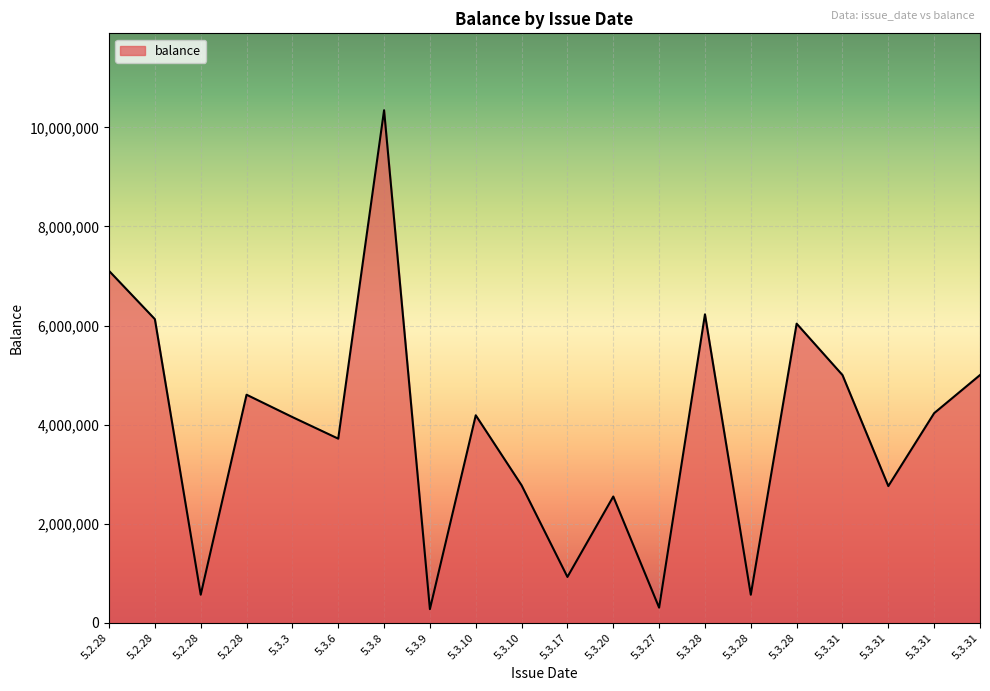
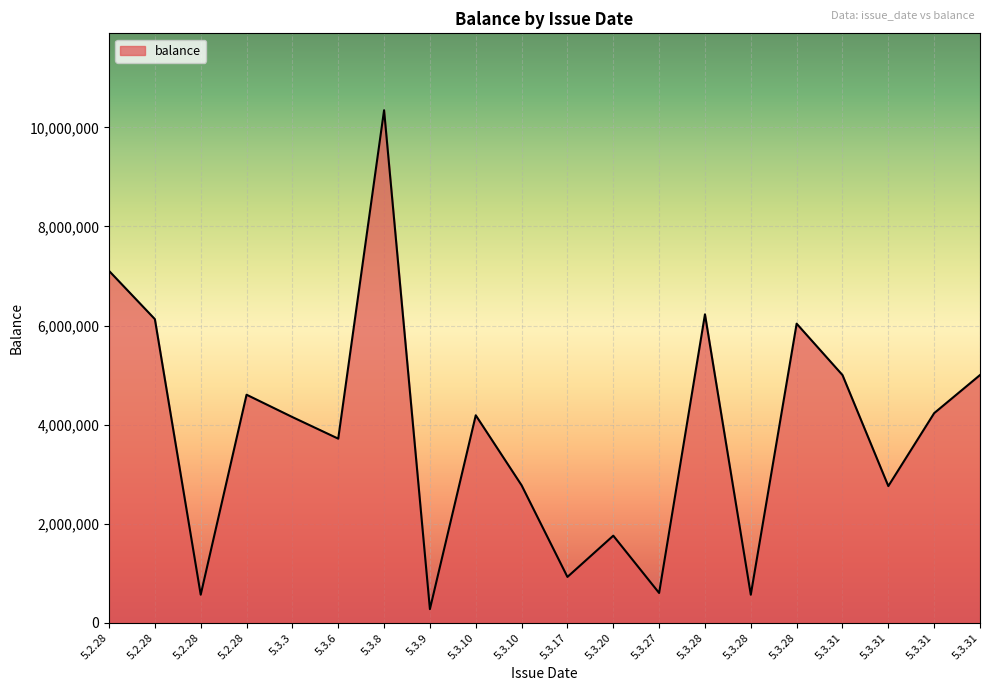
  {
    "5.3.3": "4,200,000",
    "5.3.6": "3,700,000",
    "5.3.8": "10,300,000",
    "5.3.9": "300,000",
    "5.3.17": "900,000",
-   "5.3.20": "2,500,000",
-   "5.3.27": "300,000"
+   "5.3.20": "1,800,000",
+   "5.3.27": "600,000"
  }
